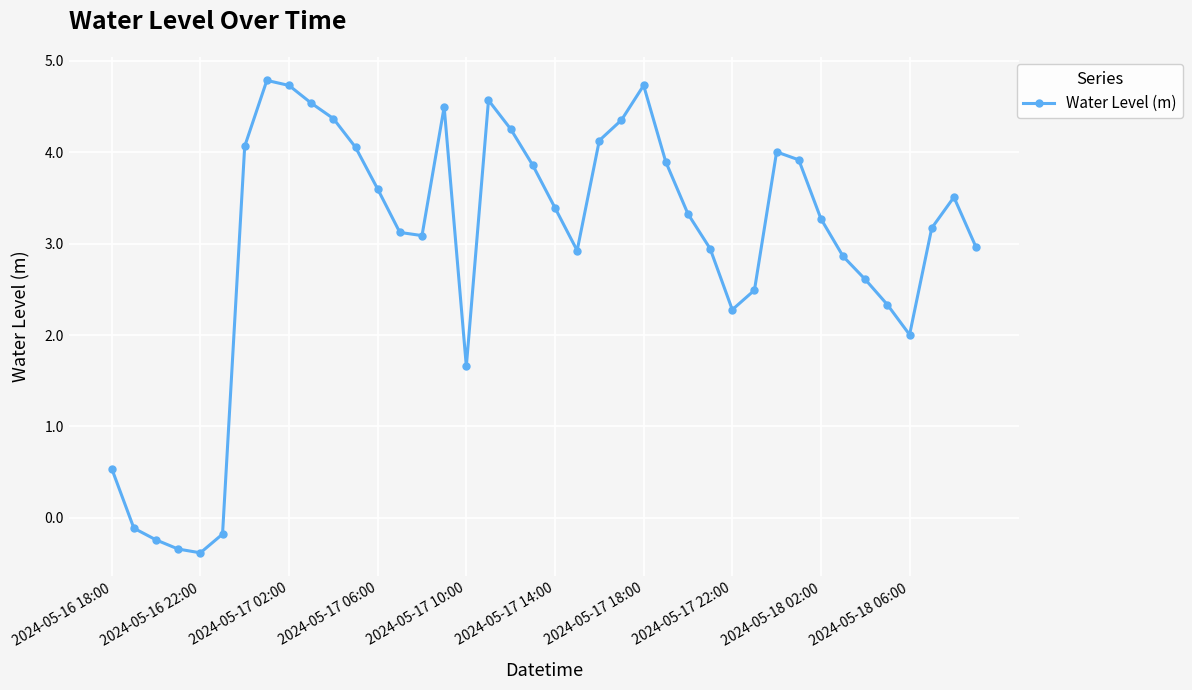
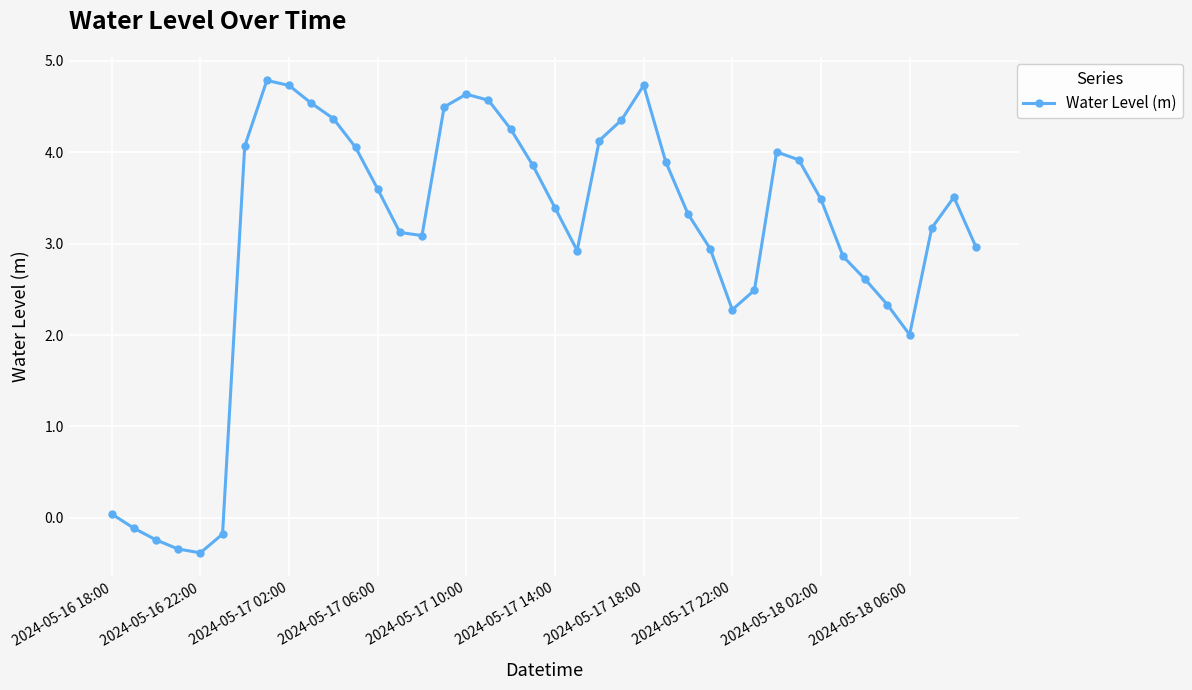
  {
-   "2024-05-16 18:00": 0.5,
+   "2024-05-16 18:00": 0.0,
    "2024-05-16 22:00": -0.4,
    "2024-05-17 02:00": 4.7,
    "2024-05-17 06:00": 3.6,
-   "2024-05-17 10:00": 1.7,
+   "2024-05-17 10:00": 4.6,
    "2024-05-17 14:00": 3.4,
    "2024-05-17 18:00": 4.7,
    "2024-05-17 22:00": 2.3,
-   "2024-05-18 02:00": 3.3,
+   "2024-05-18 02:00": 3.5,
    "2024-05-18 06:00": 2.0
  }
